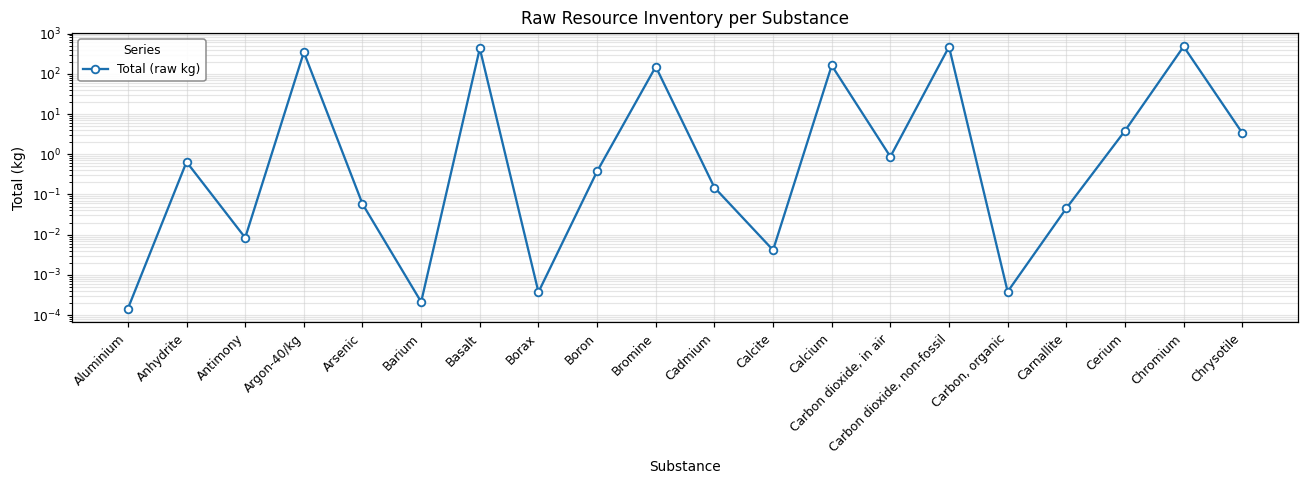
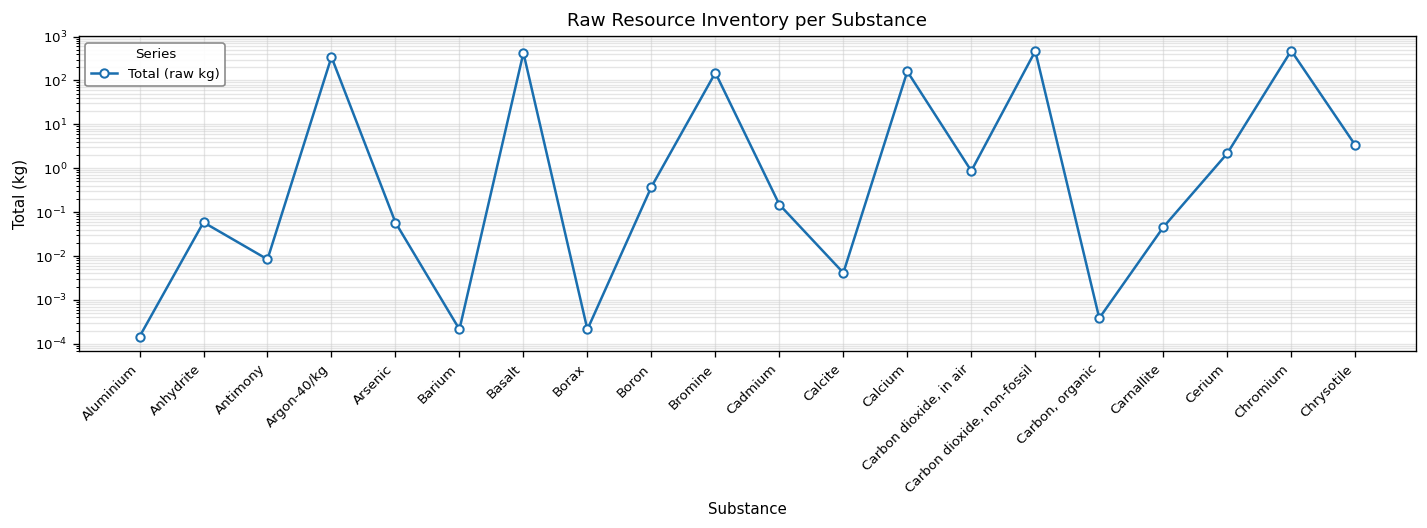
  {
    "Aluminium": 0.00015,
-   "Anhydrite": 0.6,
+   "Anhydrite": 0.06,
    "Antimony": 0.008,
    "Argon-40/kg": 300,
    "Arsenic": 0.06,
    "Barium": 0.0002,
    "Basalt": 400,
-   "Borax": 0.0004,
+   "Borax": 0.0002,
    "Boron": 0.4,
    "Bromine": 150,
    "Cadmium": 0.15,
    "Calcite": 0.004,
    "Calcium": 200,
    "Carbon dioxide, in air": 0.9,
    "Carbon dioxide, non-fossil": 500,
    "Carbon, organic": 0.0004,
    "Carnallite": 0.05,
-   "Cerium": 4,
+   "Cerium": 2,
    "Chromium": 500,
    "Chrysotile": 3
  }
